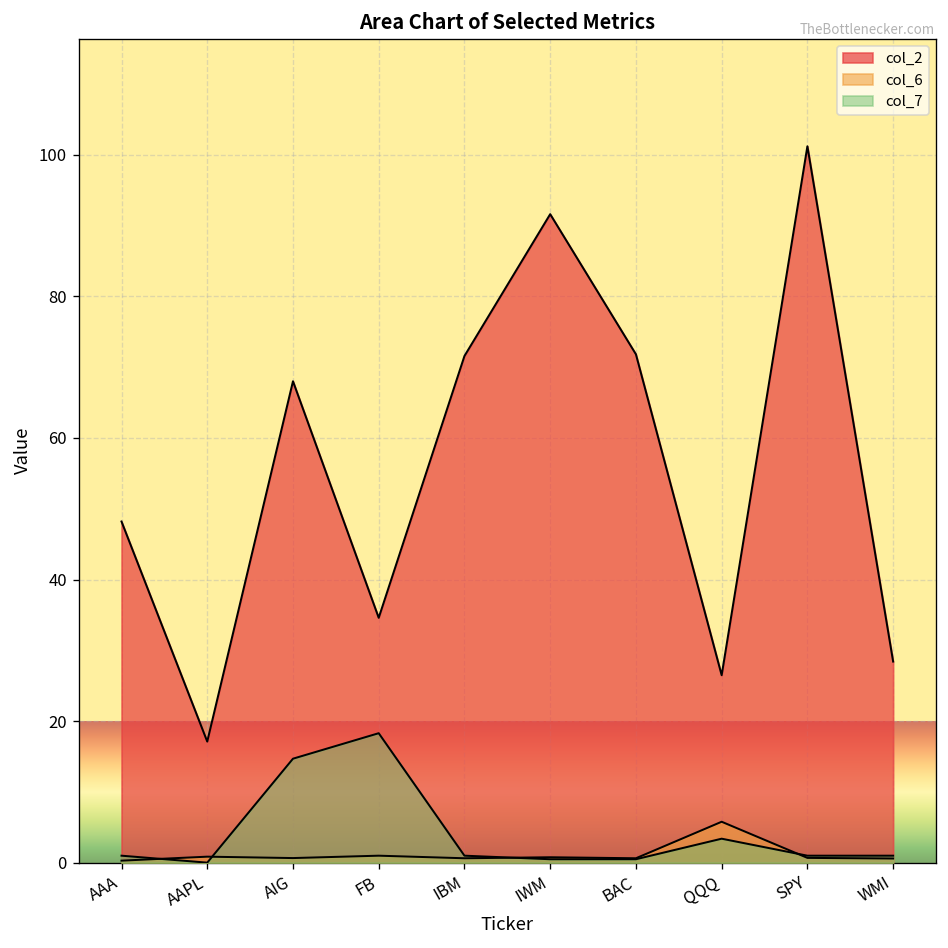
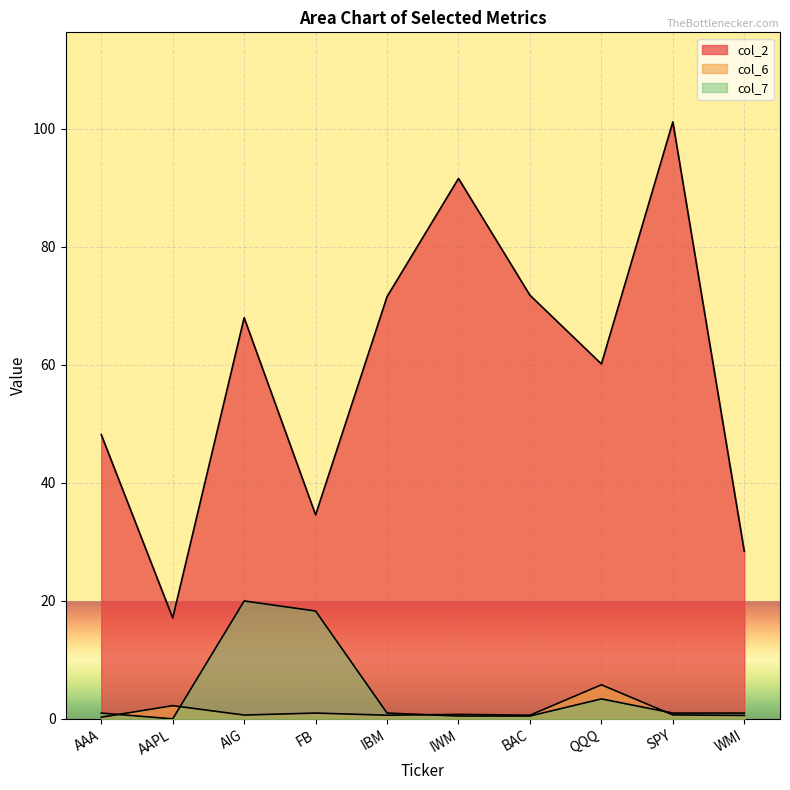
  {
    "col_2": {
      "AAA": 48,
      "AAPL": 17,
      "AIG": 68,
      "FB": 35,
      "IBM": 72,
      "IWM": 92,
      "BAC": 72,
-     "QQQ": 26,
+     "QQQ": 60,
      "SPY": 101,
      "WMI": 28
    },
    "col_6": {
      "AAA": 0,
-     "AAPL": 1,
+     "AAPL": 2,
      "AIG": 1,
      "FB": 1,
      "QQQ": 6
    },
    "col_7": {
      "AAA": 1,
      "AAPL": 0,
-     "AIG": 15,
+     "AIG": 20,
      "FB": 18,
      "QQQ": 3
    }
  }
